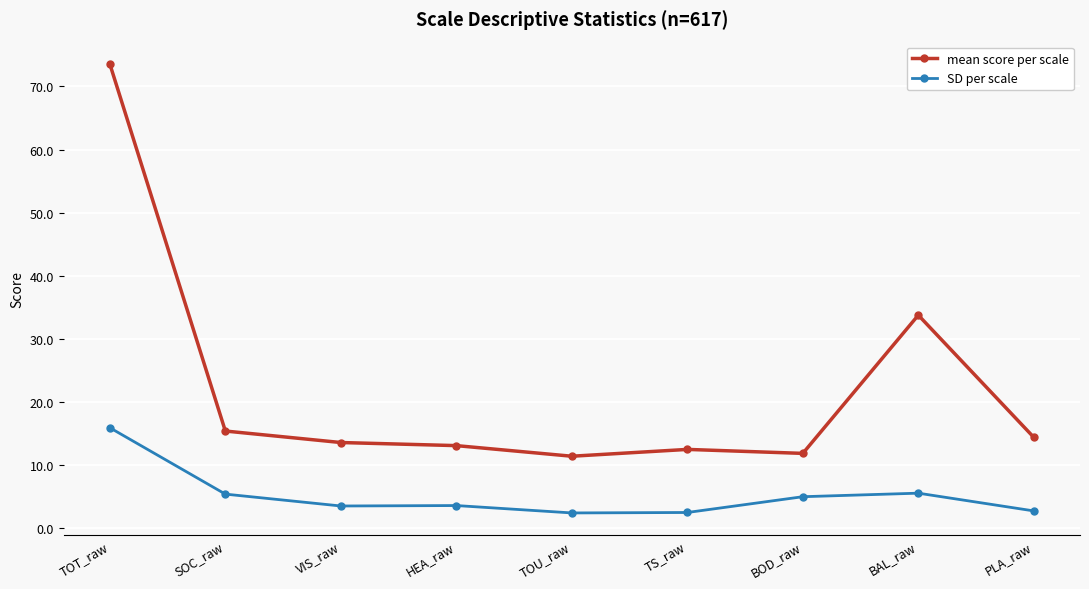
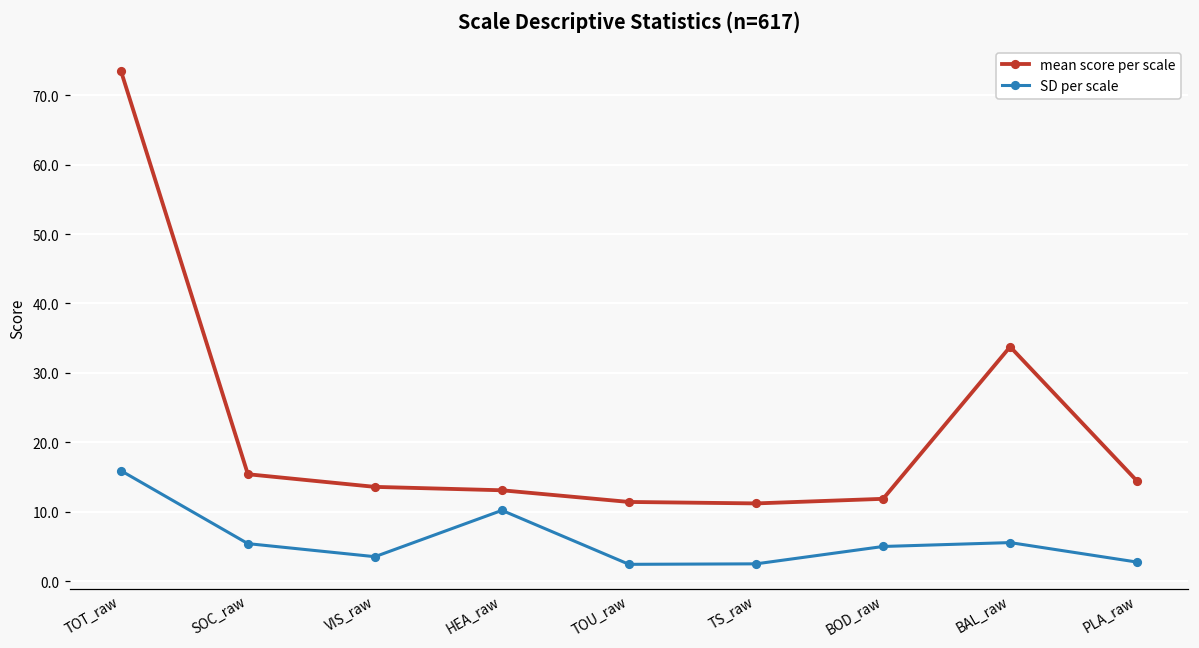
  {
    "mean score per scale": {
      "TOT_raw": 74,
      "SOC_raw": 15,
      "VIS_raw": 14,
      "HEA_raw": 13,
      "TOU_raw": 11,
-     "TS_raw": 13,
+     "TS_raw": 11,
      "BOD_raw": 12,
      "BAL_raw": 34,
      "PLA_raw": 14
    },
    "SD per scale": {
      "TOT_raw": 16,
      "SOC_raw": 5,
      "VIS_raw": 4,
-     "HEA_raw": 4,
+     "HEA_raw": 10,
      "TOU_raw": 2,
      "TS_raw": 3,
      "BOD_raw": 5,
      "BAL_raw": 6,
      "PLA_raw": 3
    }
  }
